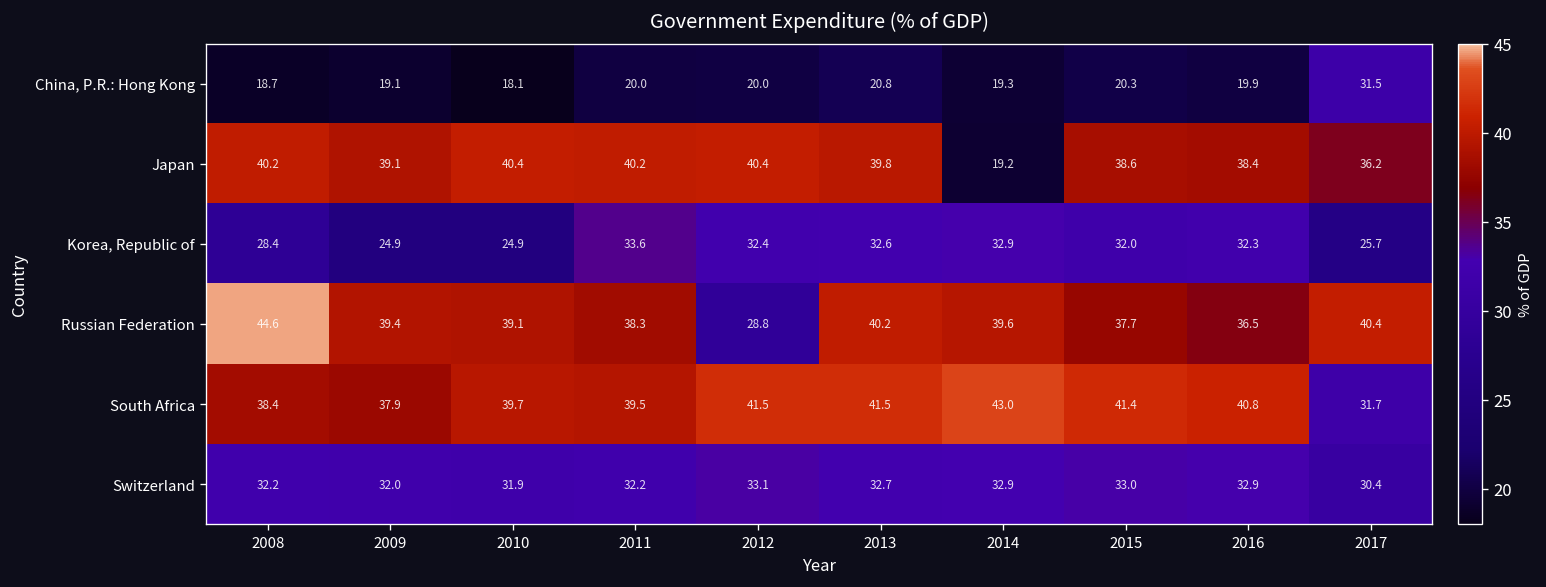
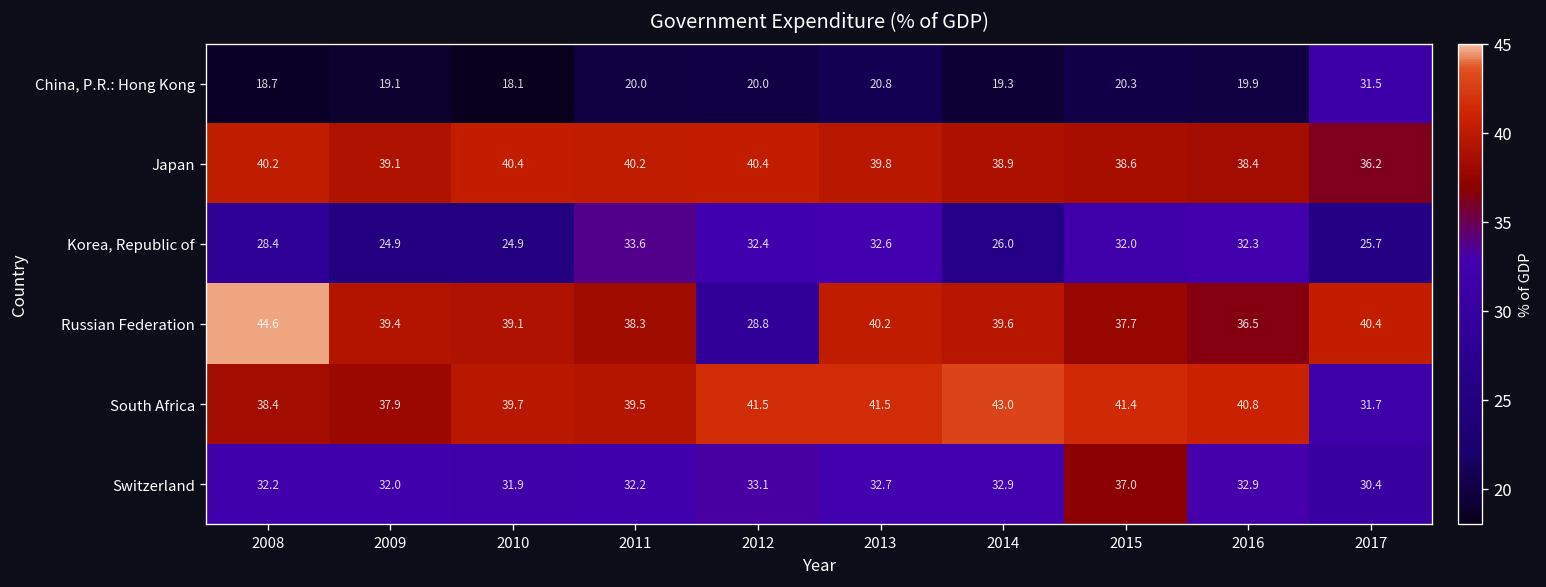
  {
    "China, P.R.: Hong Kong": {
      "2008": 18.7,
      "2009": 19.1,
      "2010": 18.1,
      "2011": 20.0,
      "2012": 20.0,
      "2013": 20.8,
      "2014": 19.3,
      "2015": 20.3,
      "2016": 19.9,
      "2017": 31.5
    },
    "Japan": {
      "2008": 40.2,
      "2009": 39.1,
      "2010": 40.4,
      "2011": 40.2,
      "2012": 40.4,
      "2013": 39.8,
-     "2014": 19.2,
+     "2014": 38.9,
      "2015": 38.6,
      "2016": 38.4,
      "2017": 36.2
    },
    "Korea, Republic of": {
      "2008": 28.4,
      "2009": 24.9,
      "2010": 24.9,
      "2011": 33.6,
      "2012": 32.4,
      "2013": 32.6,
-     "2014": 32.9,
+     "2014": 26.0,
      "2015": 32.0,
      "2016": 32.3,
      "2017": 25.7
    },
    "Russian Federation": {
      "2008": 44.6,
      "2009": 39.4,
      "2010": 39.1,
      "2011": 38.3,
      "2012": 28.8,
      "2013": 40.2,
      "2014": 39.6,
      "2015": 37.7,
      "2016": 36.5,
      "2017": 40.4
    },
    "South Africa": {
      "2008": 38.4,
      "2009": 37.9,
      "2010": 39.7,
      "2011": 39.5,
      "2012": 41.5,
      "2013": 41.5,
      "2014": 43.0,
      "2015": 41.4,
      "2016": 40.8,
      "2017": 31.7
    },
    "Switzerland": {
      "2008": 32.2,
      "2009": 32.0,
      "2010": 31.9,
      "2011": 32.2,
      "2012": 33.1,
      "2013": 32.7,
      "2014": 32.9,
-     "2015": 33.0,
+     "2015": 37.0,
      "2016": 32.9,
      "2017": 30.4
    }
  }
